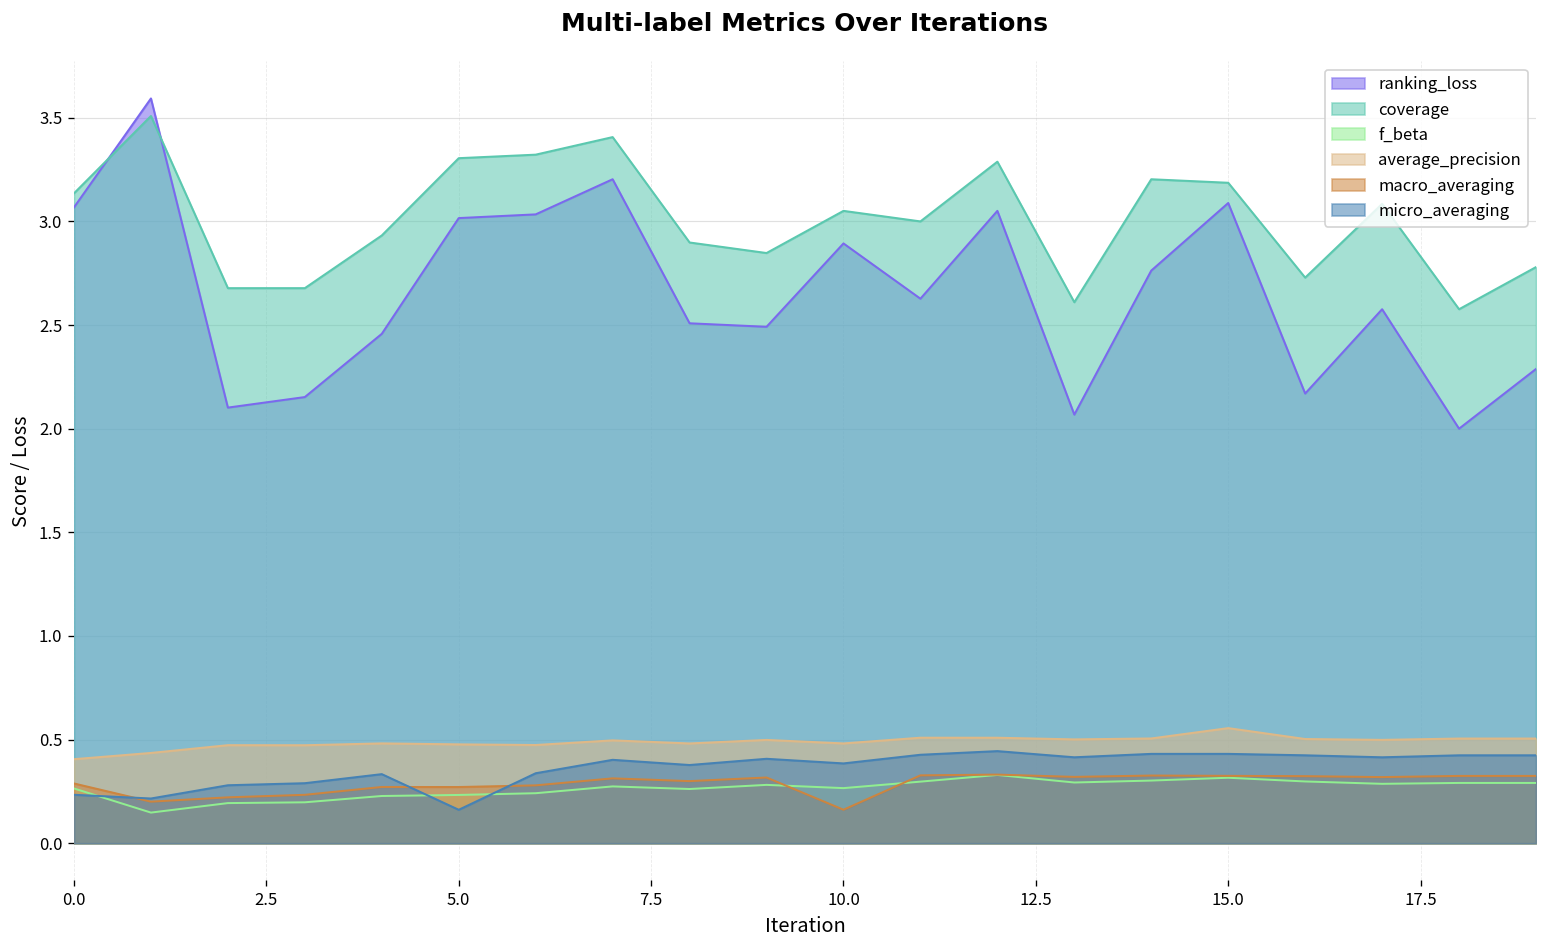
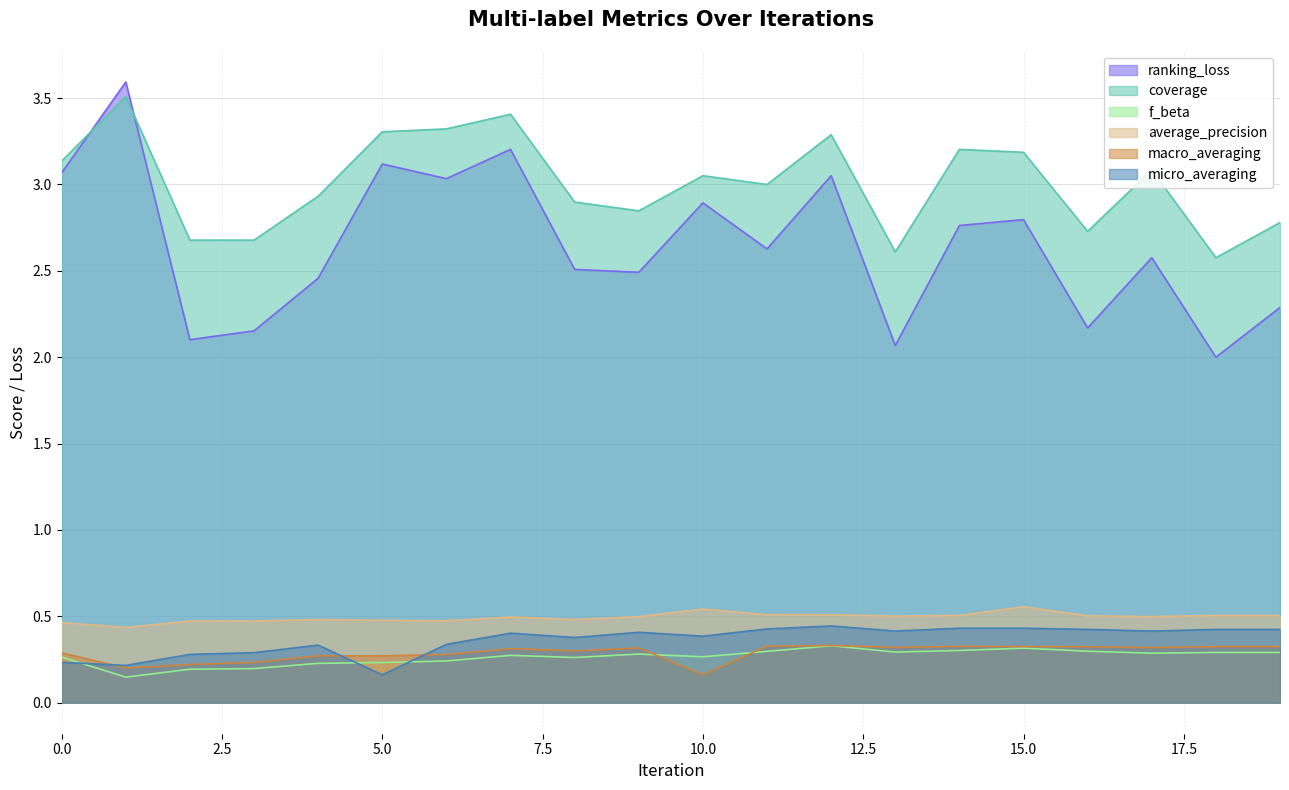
  {
    "ranking_loss": {
      "0.0": 3.07,
-     "5.0": 3.02,
+     "5.0": 3.12,
      "10.0": 2.89,
-     "15.0": 3.09
+     "15.0": 2.80
    },
    "average_precision": {
-     "0.0": 0.41,
+     "0.0": 0.46,
      "5.0": 0.48,
-     "10.0": 0.48,
+     "10.0": 0.54,
      "15.0": 0.56
    },
    "macro_averaging": {
      "0.0": 0.29,
      "5.0": 0.27,
      "10.0": 0.16
    },
    "micro_averaging": {
      "0.0": 0.23,
      "5.0": 0.16,
      "10.0": 0.39,
      "15.0": 0.43
    }
  }
